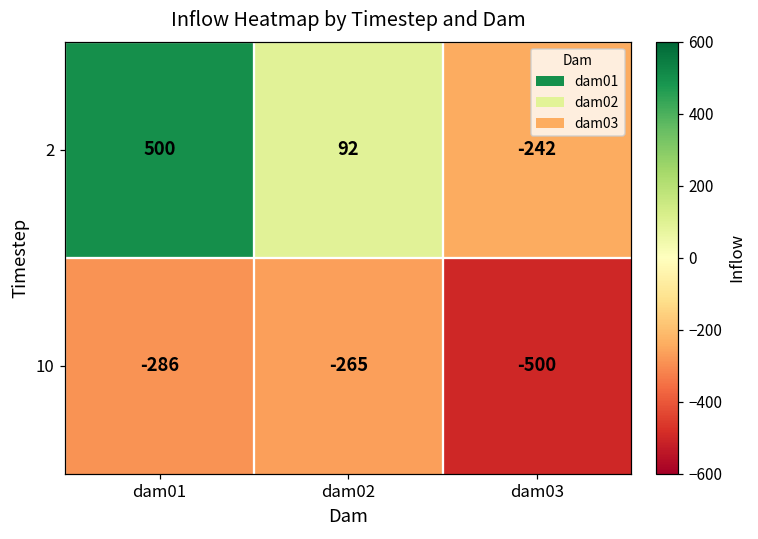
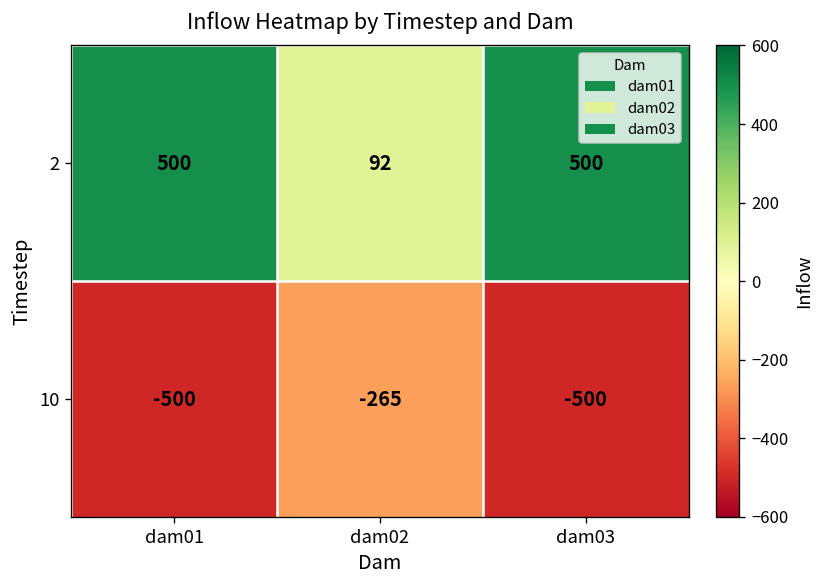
  {
    "2": {
      "dam01": 500,
      "dam02": 92,
-     "dam03": -242
+     "dam03": 500
    },
    "10": {
-     "dam01": -286,
+     "dam01": -500,
      "dam02": -265,
      "dam03": -500
    }
  }
